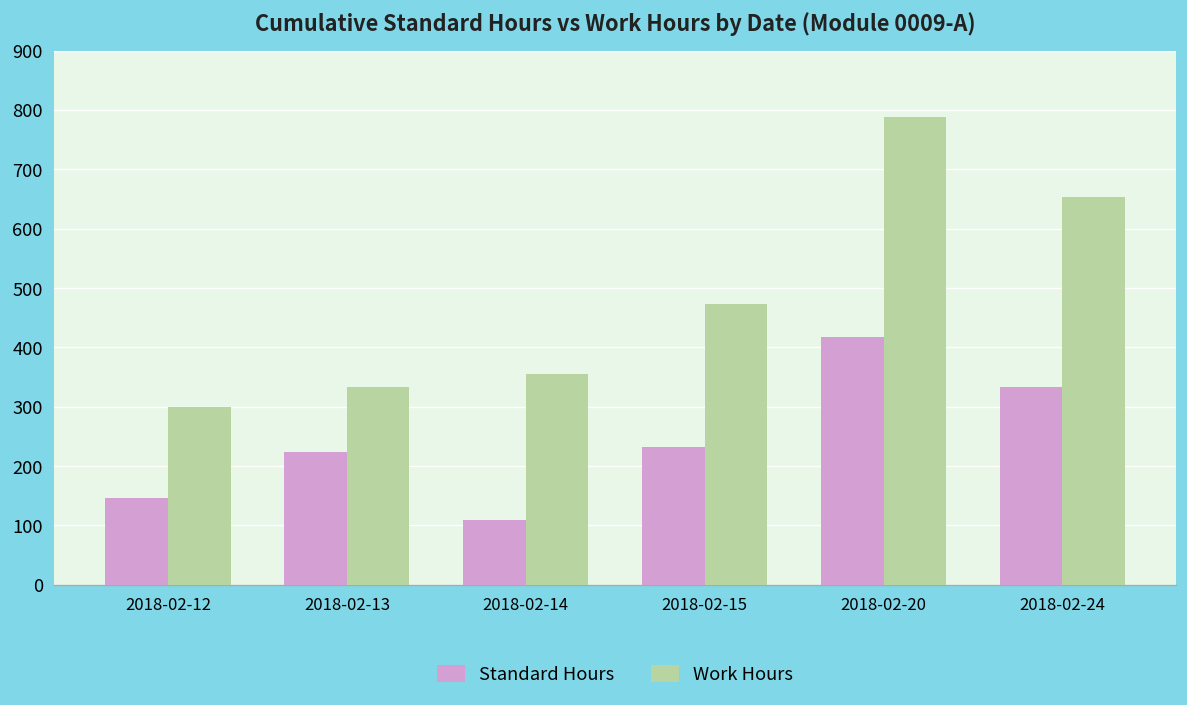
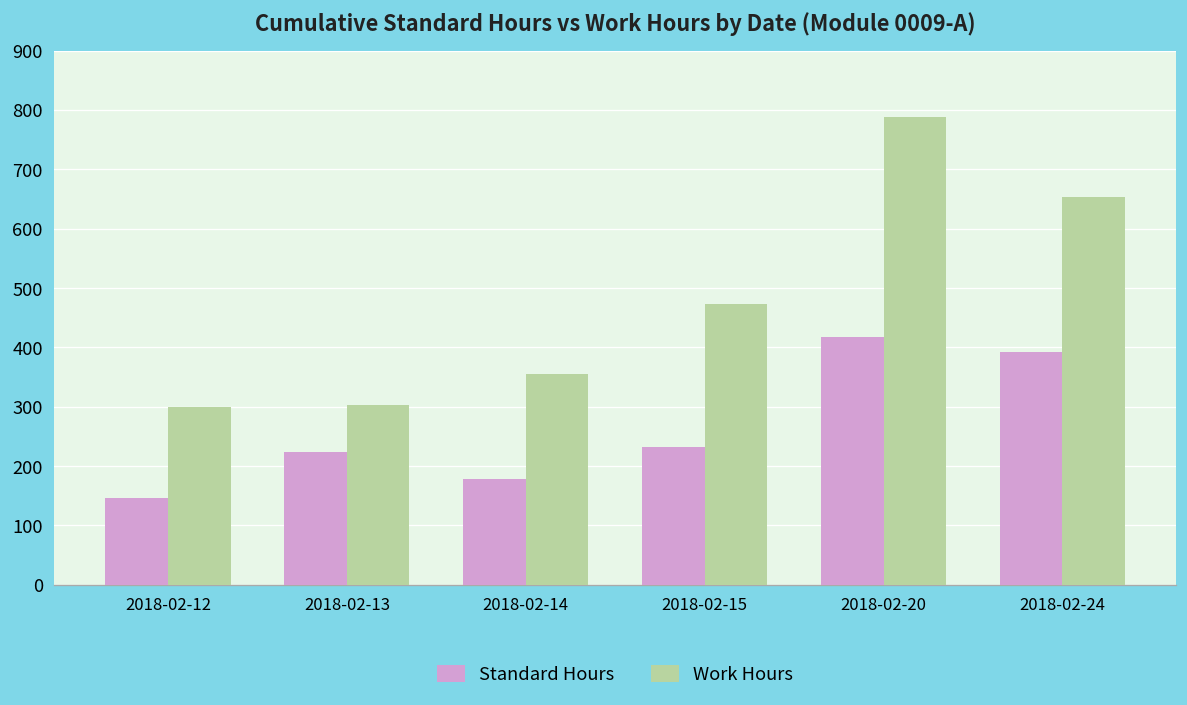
  {
    "Standard Hours": {
      "2018-02-12": 150,
      "2018-02-13": 220,
-     "2018-02-14": 110,
+     "2018-02-14": 180,
      "2018-02-15": 230,
      "2018-02-20": 420,
-     "2018-02-24": 330
+     "2018-02-24": 390
    },
    "Work Hours": {
      "2018-02-12": 300,
-     "2018-02-13": 330,
+     "2018-02-13": 300,
      "2018-02-14": 360,
      "2018-02-15": 470,
      "2018-02-20": 790,
      "2018-02-24": 650
    }
  }
